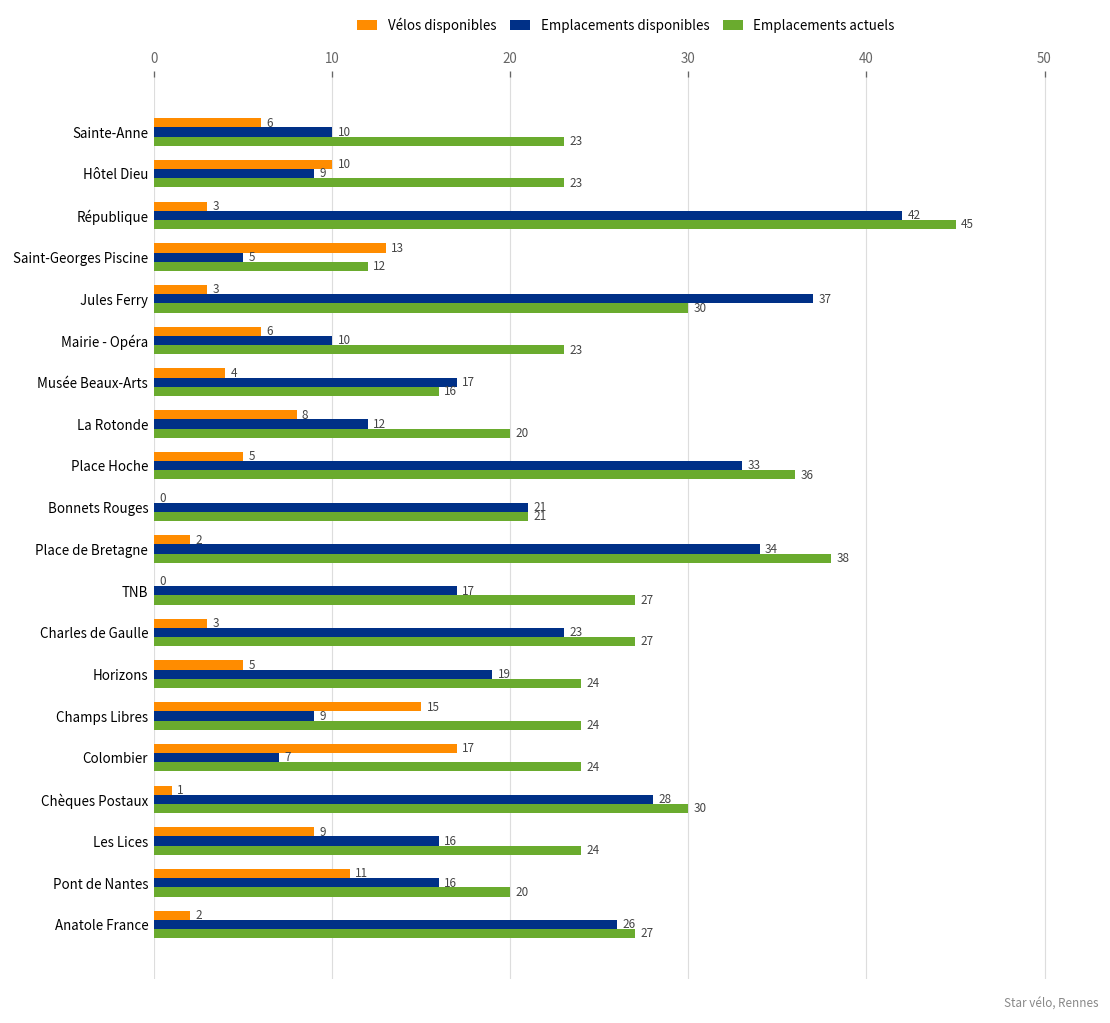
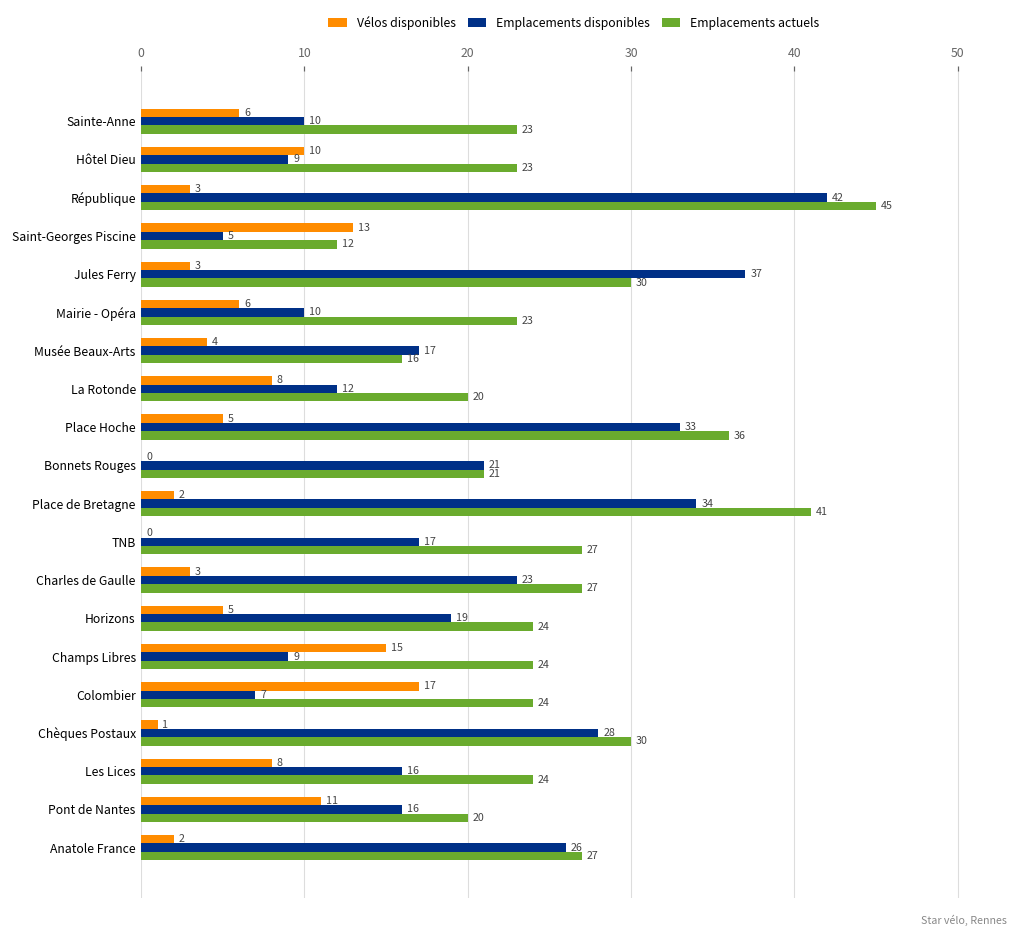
  {
    "Vélos disponibles": {
      "Sainte-Anne": 6,
      "Hôtel Dieu": 10,
      "République": 3,
      "Saint-Georges Piscine": 13,
      "Jules Ferry": 3,
      "Mairie - Opéra": 6,
      "Musée Beaux-Arts": 4,
      "La Rotonde": 8,
      "Place Hoche": 5,
      "Bonnets Rouges": 0,
      "Place de Bretagne": 2,
      "TNB": 0,
      "Charles de Gaulle": 3,
      "Horizons": 5,
      "Champs Libres": 15,
      "Colombier": 17,
      "Chèques Postaux": 1,
-     "Les Lices": 9,
+     "Les Lices": 8,
      "Pont de Nantes": 11,
      "Anatole France": 2
    },
    "Emplacements disponibles": {
      "Sainte-Anne": 10,
      "Hôtel Dieu": 9,
      "République": 42,
      "Saint-Georges Piscine": 5,
      "Jules Ferry": 37,
      "Mairie - Opéra": 10,
      "Musée Beaux-Arts": 17,
      "La Rotonde": 12,
      "Place Hoche": 33,
      "Place de Bretagne": 34,
      "TNB": 17,
      "Charles de Gaulle": 23,
      "Horizons": 19,
      "Champs Libres": 9,
      "Colombier": 7,
      "Chèques Postaux": 28,
      "Les Lices": 16,
      "Pont de Nantes": 16,
      "Anatole France": 26
    },
    "Emplacements actuels": {
      "Sainte-Anne": 23,
      "Hôtel Dieu": 23,
      "République": 45,
      "Saint-Georges Piscine": 12,
      "Jules Ferry": 30,
      "Mairie - Opéra": 23,
      "Musée Beaux-Arts": 16,
      "La Rotonde": 20,
      "Place Hoche": 36,
-     "Place de Bretagne": 38,
+     "Place de Bretagne": 41,
      "TNB": 27,
      "Charles de Gaulle": 27,
      "Horizons": 24,
      "Champs Libres": 24,
      "Colombier": 24,
      "Chèques Postaux": 30,
      "Les Lices": 24,
      "Pont de Nantes": 20,
      "Anatole France": 27
    }
  }
